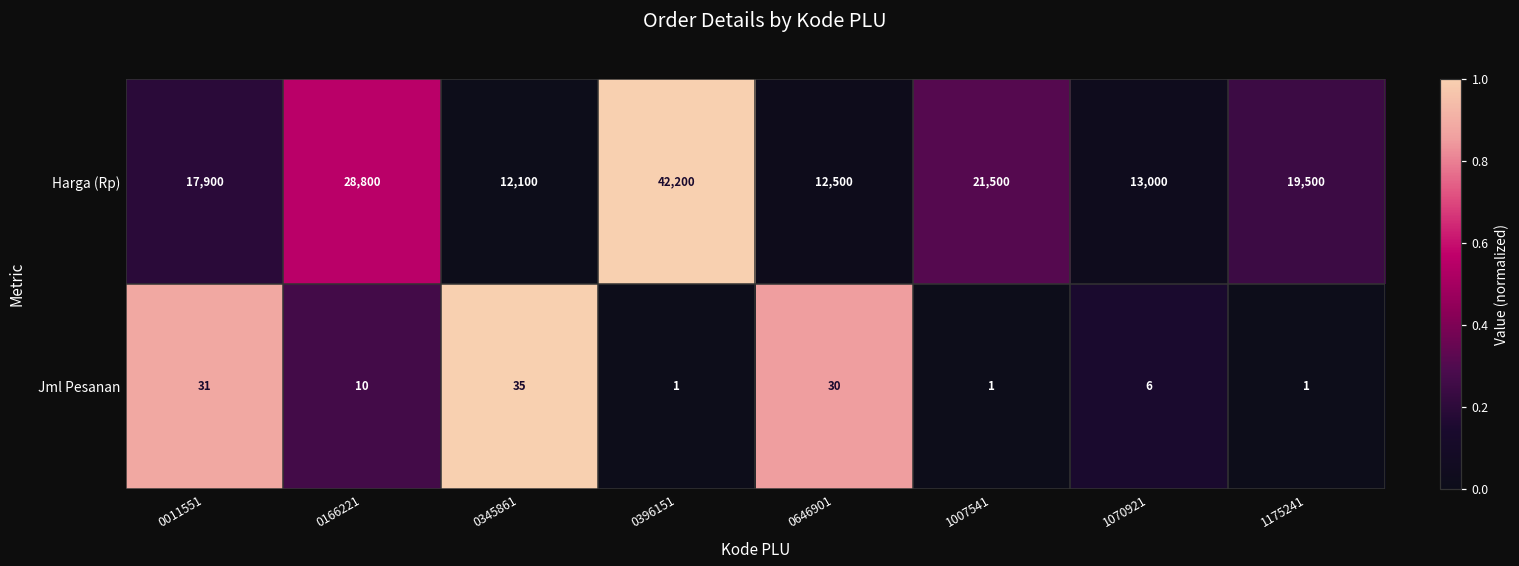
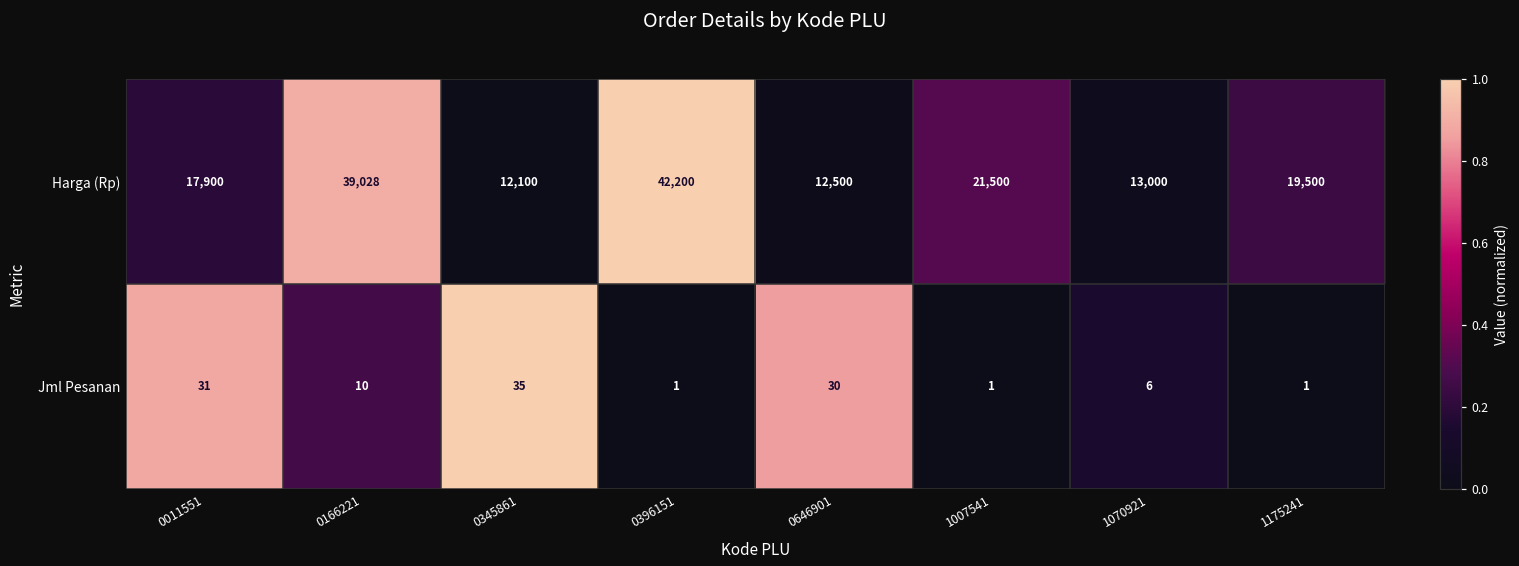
  {
    "Harga (Rp)": {
      "0011551": "17,900",
-     "0166221": "28,800",
+     "0166221": "39,028",
      "0345861": "12,100",
      "0396151": "42,200",
      "0646901": "12,500",
      "1007541": "21,500",
      "1070921": "13,000",
      "1175241": "19,500"
    },
    "Jml Pesanan": {
      "0011551": "31",
      "0166221": "10",
      "0345861": "35",
      "0396151": "1",
      "0646901": "30",
      "1007541": "1",
      "1070921": "6",
      "1175241": "1"
    }
  }
